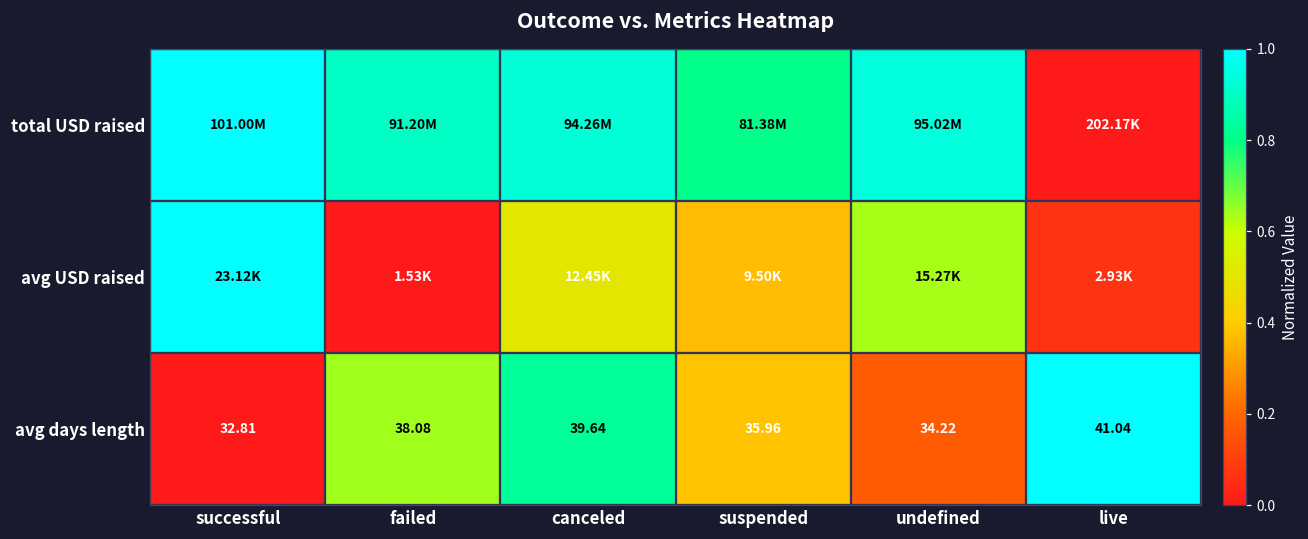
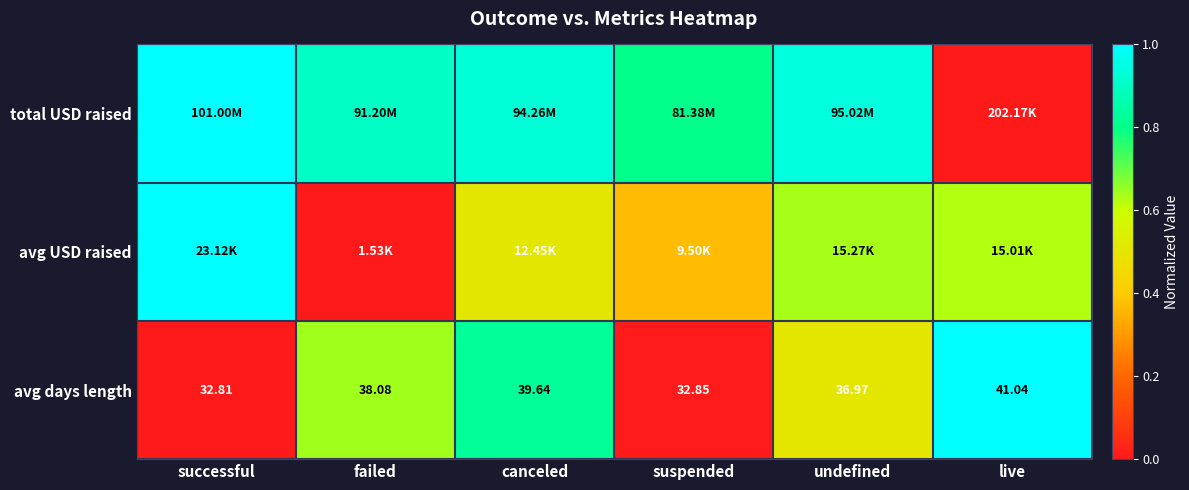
  {
    "total USD raised": {
      "successful": "101.00M",
      "failed": "91.20M",
      "canceled": "94.26M",
      "suspended": "81.38M",
      "undefined": "95.02M",
      "live": "202.17K"
    },
    "avg USD raised": {
      "successful": "23.12K",
      "failed": "1.53K",
      "canceled": "12.45K",
      "suspended": "9.50K",
      "undefined": "15.27K",
-     "live": "2.93K"
+     "live": "15.01K"
    },
    "avg days length": {
      "successful": "32.81",
      "failed": "38.08",
      "canceled": "39.64",
-     "suspended": "35.96",
-     "undefined": "34.22",
+     "suspended": "32.85",
+     "undefined": "36.97",
      "live": "41.04"
    }
  }
